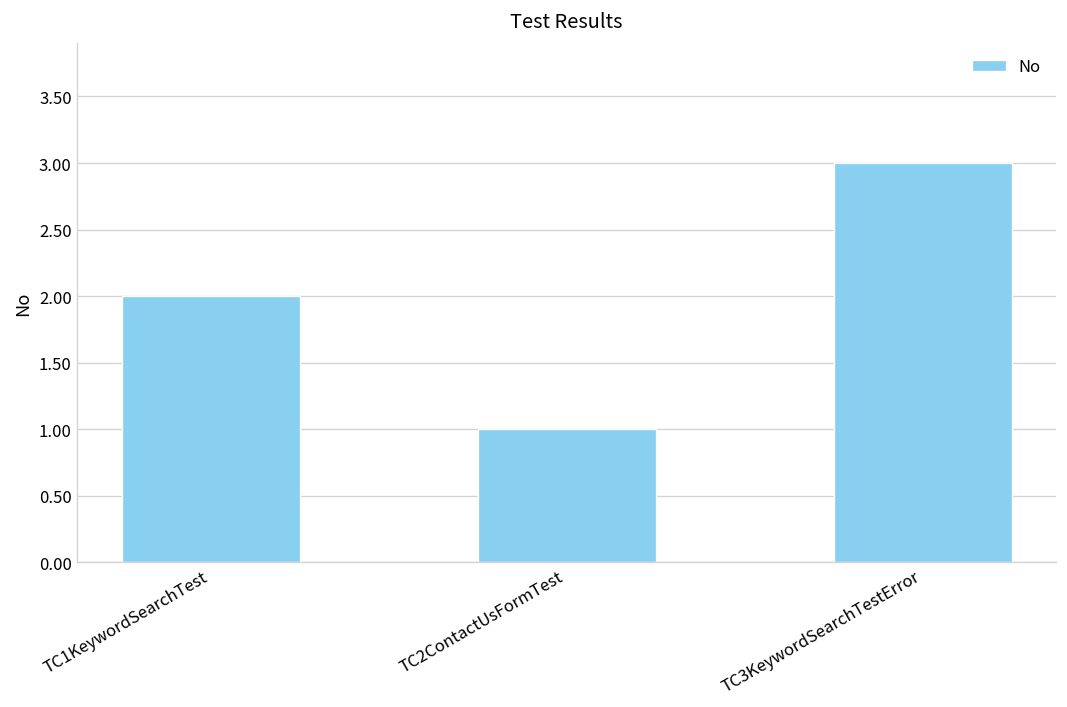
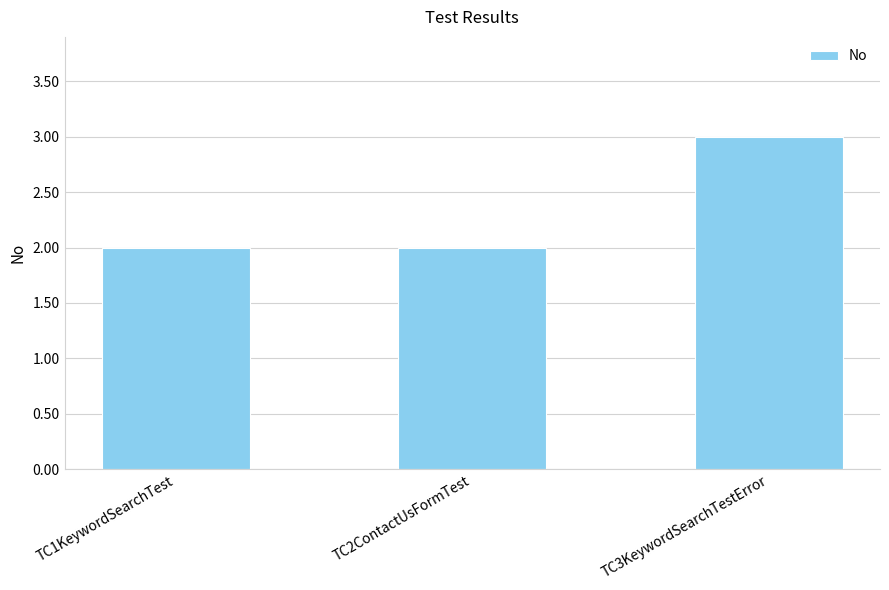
  {
    "TC1KeywordSearchTest": 2,
-   "TC2ContactUsFormTest": 1,
+   "TC2ContactUsFormTest": 2,
    "TC3KeywordSearchTestError": 3
  }
